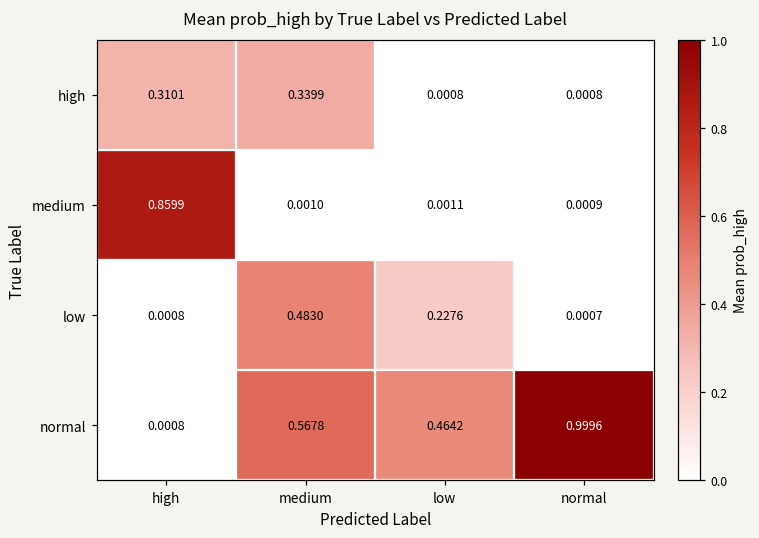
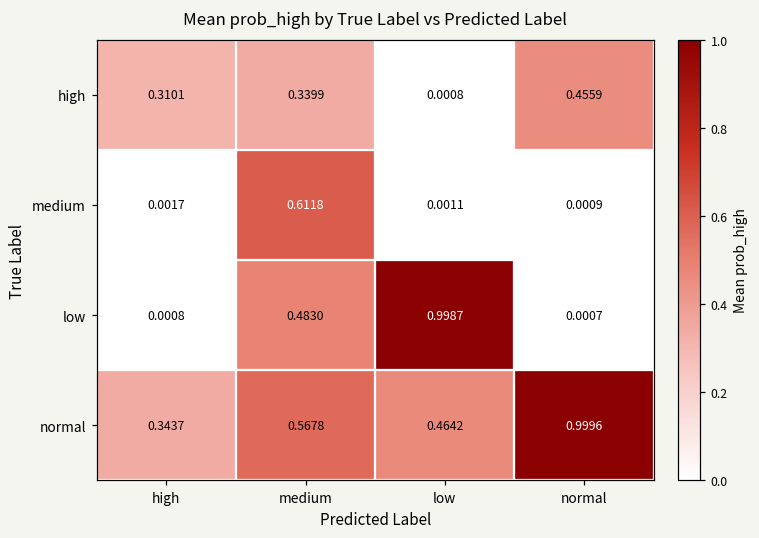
  {
    "high": {
      "high": 0.3101,
      "medium": 0.3399,
      "low": 0.0008,
-     "normal": 0.0008
+     "normal": 0.4559
    },
    "medium": {
-     "high": 0.8599,
-     "medium": 0.0010,
+     "high": 0.0017,
+     "medium": 0.6118,
      "low": 0.0011,
      "normal": 0.0009
    },
    "low": {
      "high": 0.0008,
      "medium": 0.4830,
-     "low": 0.2276,
+     "low": 0.9987,
      "normal": 0.0007
    },
    "normal": {
-     "high": 0.0008,
+     "high": 0.3437,
      "medium": 0.5678,
      "low": 0.4642,
      "normal": 0.9996
    }
  }
